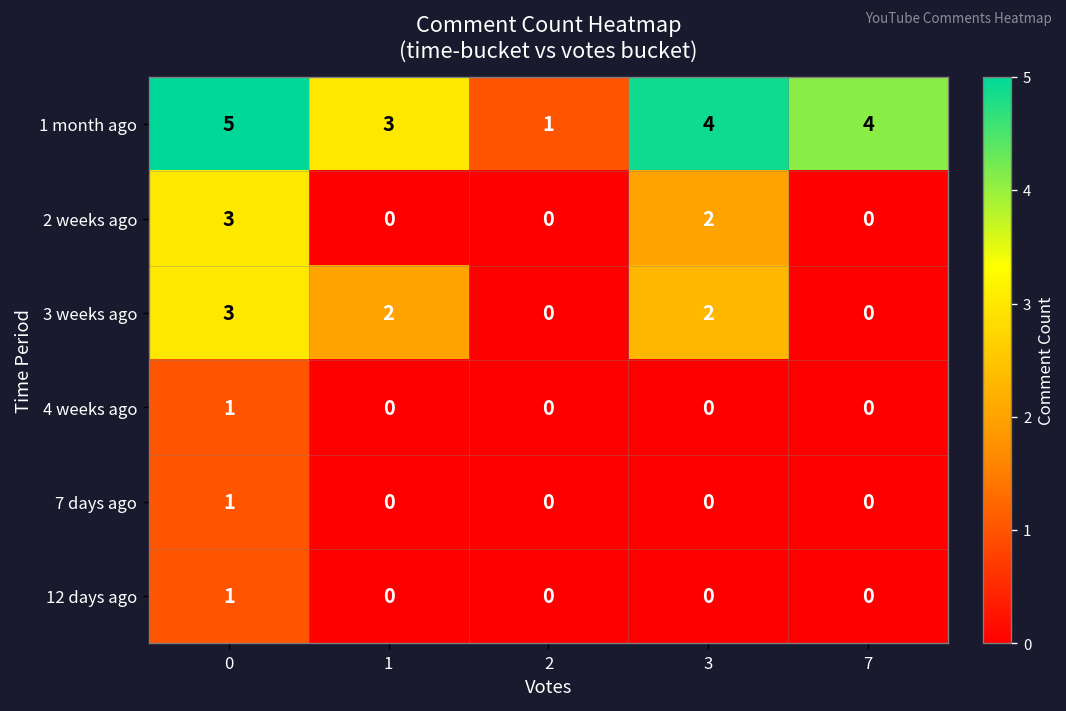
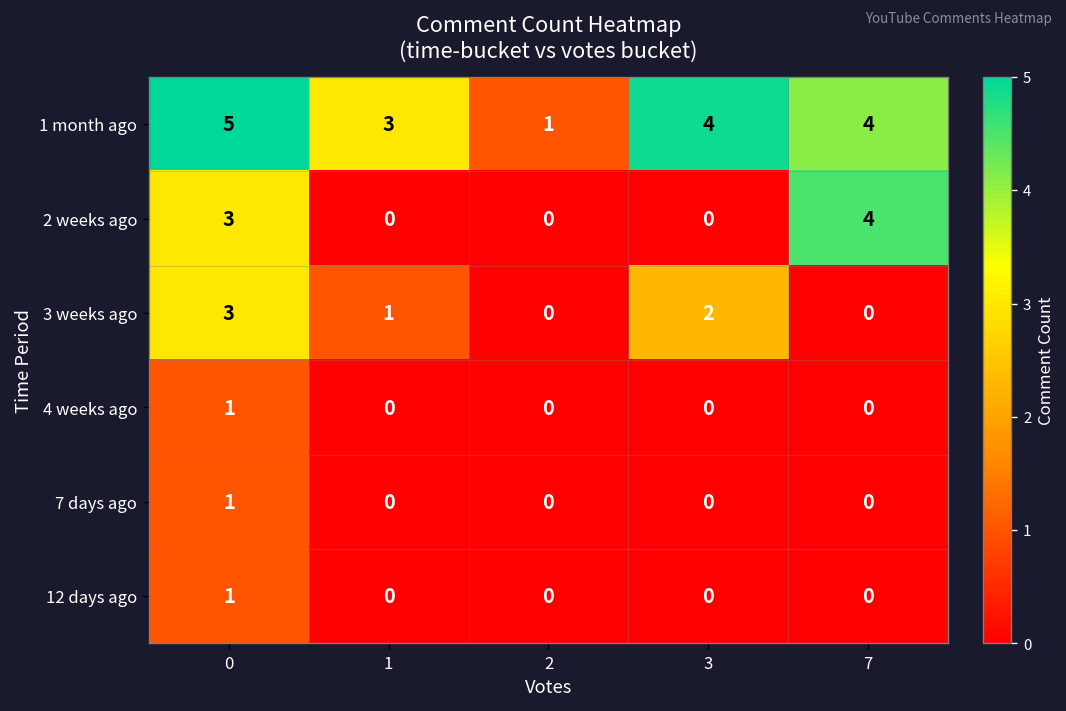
  {
    "1 month ago": {
      "0": 5,
      "1": 3,
      "2": 1,
      "3": 4,
      "7": 4
    },
    "2 weeks ago": {
      "0": 3,
      "1": 0,
      "2": 0,
-     "3": 2,
-     "7": 0
+     "3": 0,
+     "7": 4
    },
    "3 weeks ago": {
      "0": 3,
-     "1": 2,
+     "1": 1,
      "2": 0,
      "3": 2,
      "7": 0
    },
    "4 weeks ago": {
      "0": 1,
      "1": 0,
      "2": 0,
      "3": 0,
      "7": 0
    },
    "7 days ago": {
      "0": 1,
      "1": 0,
      "2": 0,
      "3": 0,
      "7": 0
    },
    "12 days ago": {
      "0": 1,
      "1": 0,
      "2": 0,
      "3": 0,
      "7": 0
    }
  }
